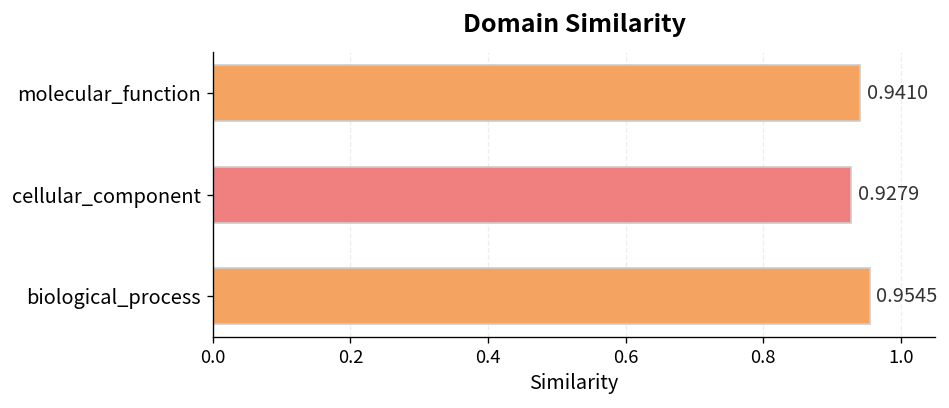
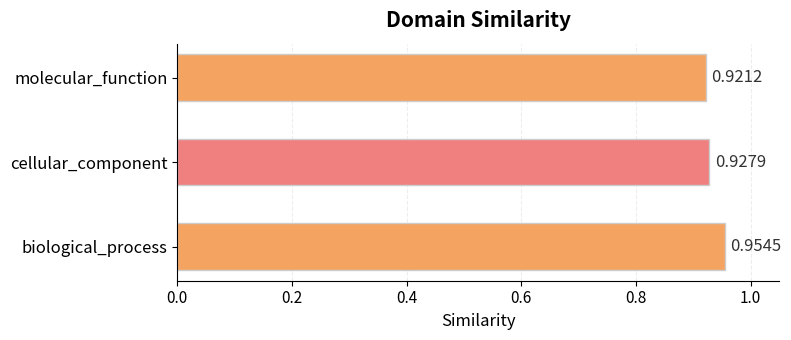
  {
-   "molecular_function": 0.9410,
+   "molecular_function": 0.9212,
    "cellular_component": 0.9279,
    "biological_process": 0.9545
  }
